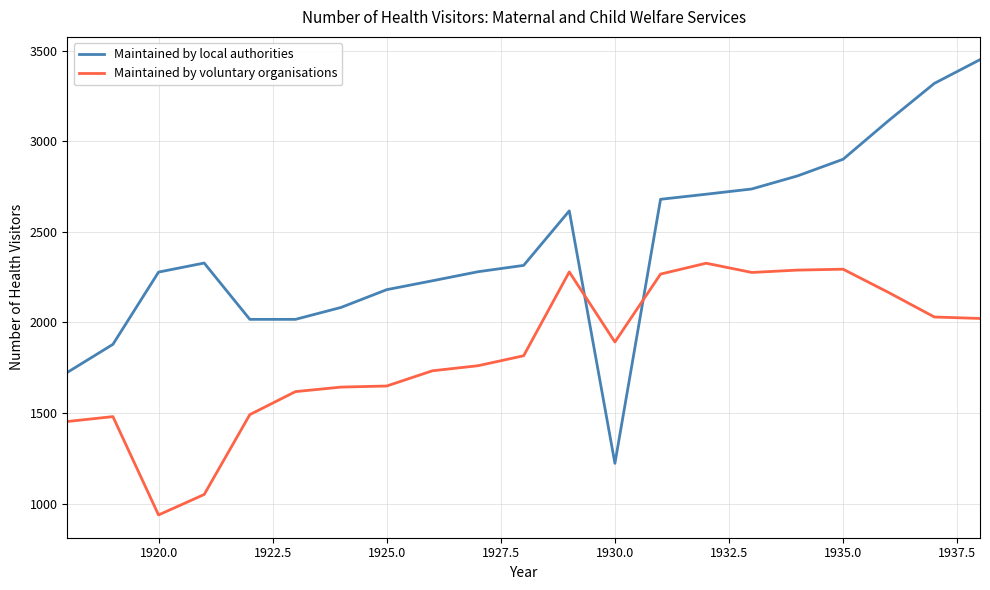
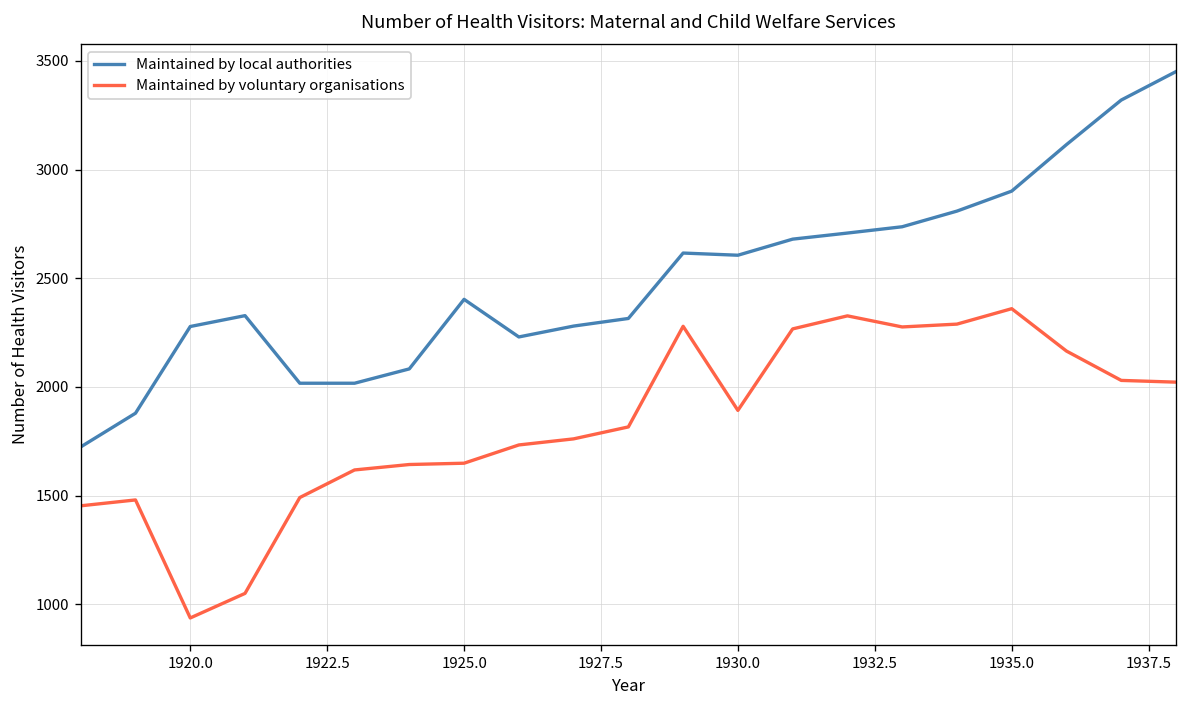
  {
    "Maintained by local authorities": {
      "1920.0": 2280,
-     "1925.0": 2180,
-     "1930.0": 1220,
+     "1925.0": 2400,
+     "1930.0": 2610,
      "1935.0": 2900
    },
    "Maintained by voluntary organisations": {
      "1920.0": 940,
      "1925.0": 1650,
      "1930.0": 1890,
-     "1935.0": 2290
+     "1935.0": 2360
    }
  }
